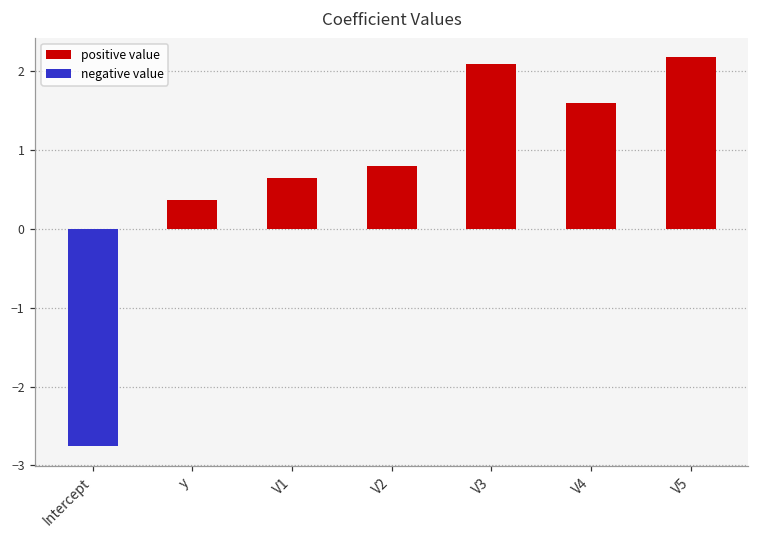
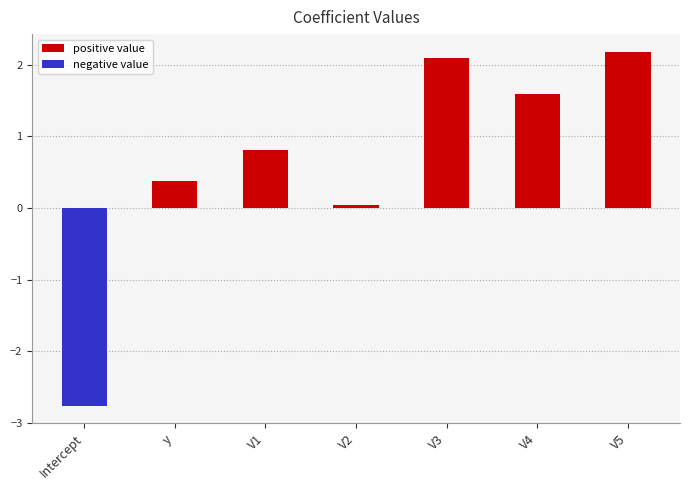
  {
    "Intercept": -2.8,
    "y": 0.4,
-   "V1": 0.6,
-   "V2": 0.8,
+   "V1": 0.8,
+   "V2": 0.1,
    "V3": 2.1,
    "V4": 1.6,
    "V5": 2.2
  }
